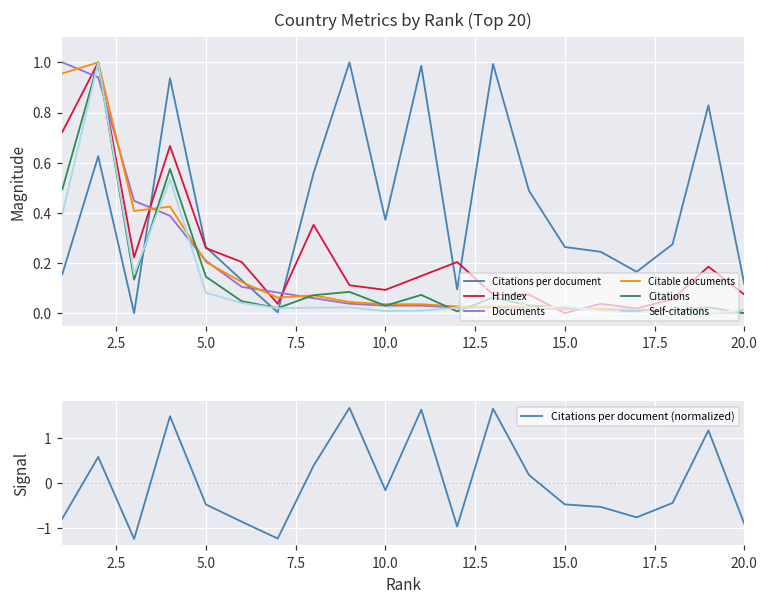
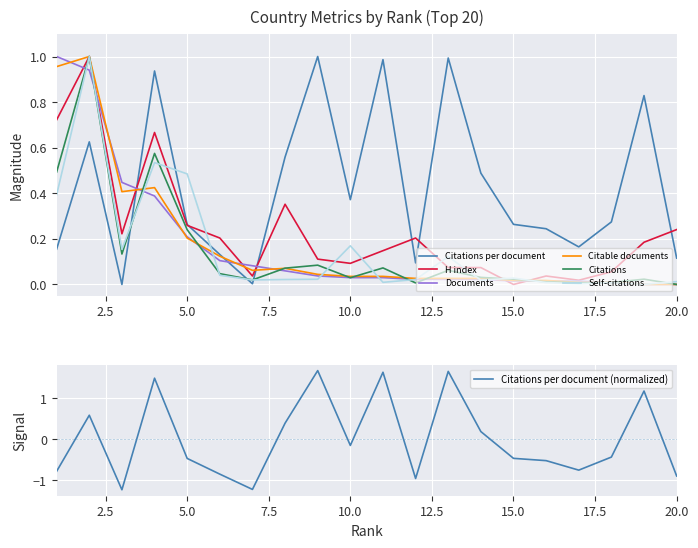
  {
    "Country Metrics by Rank (Top 20)": {
      "Citations per document": {
        "10.0": 0.37,
        "15.0": 0.26,
        "20.0": 0.12
      },
      "H index": {
        "10.0": 0.09,
-       "20.0": 0.07
+       "20.0": 0.24
      },
      "Citations": {
-       "5.0": 0.15
+       "5.0": 0.24
      },
      "Self-citations": {
-       "5.0": 0.08,
-       "10.0": 0.01,
+       "5.0": 0.49,
+       "10.0": 0.17,
        "20.0": 0.01
      }
    }
  }
